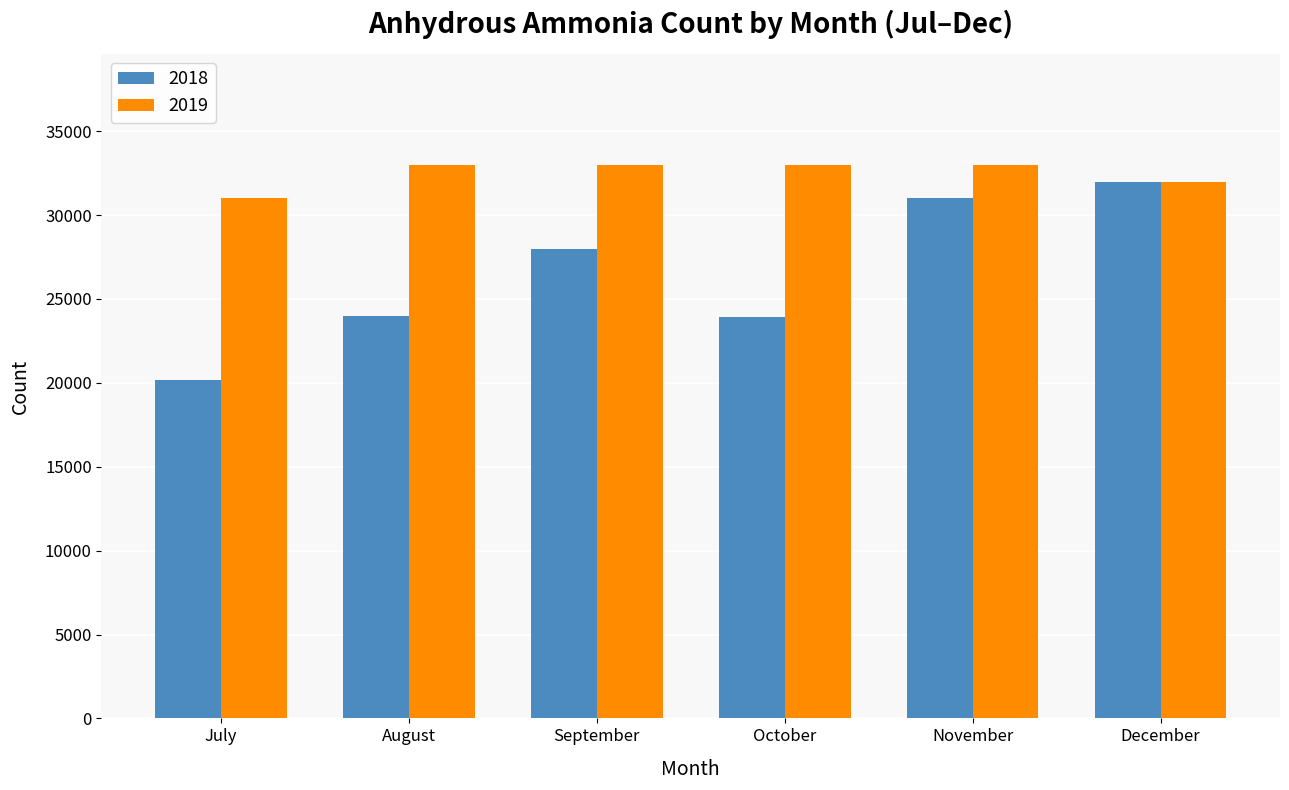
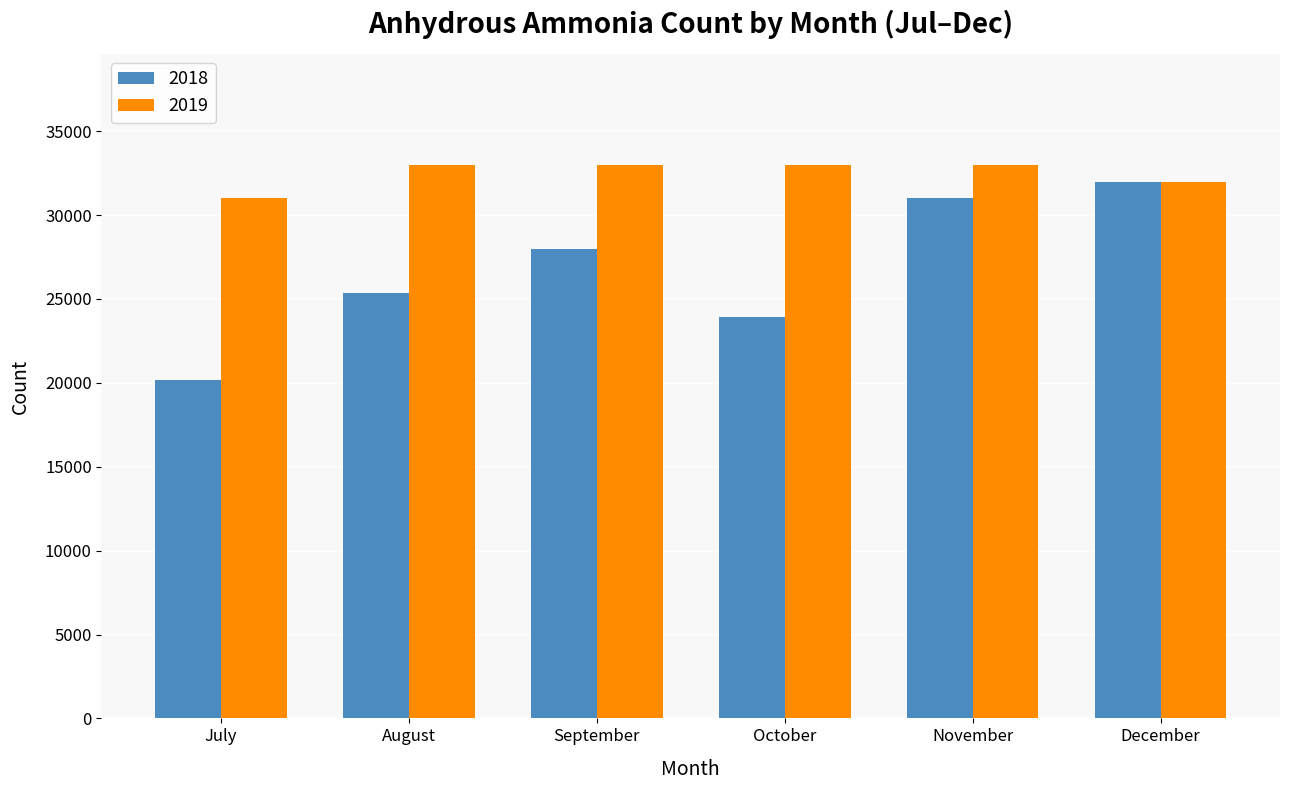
  {
    "2018": {
      "July": 20200,
-     "August": 24000,
+     "August": 25400,
      "September": 28000,
      "October": 23900,
      "November": 31000,
      "December": 32000
    },
    "2019": {
      "July": 31000,
      "August": 33000,
      "September": 33000,
      "October": 33000,
      "November": 33000,
      "December": 32000
    }
  }
